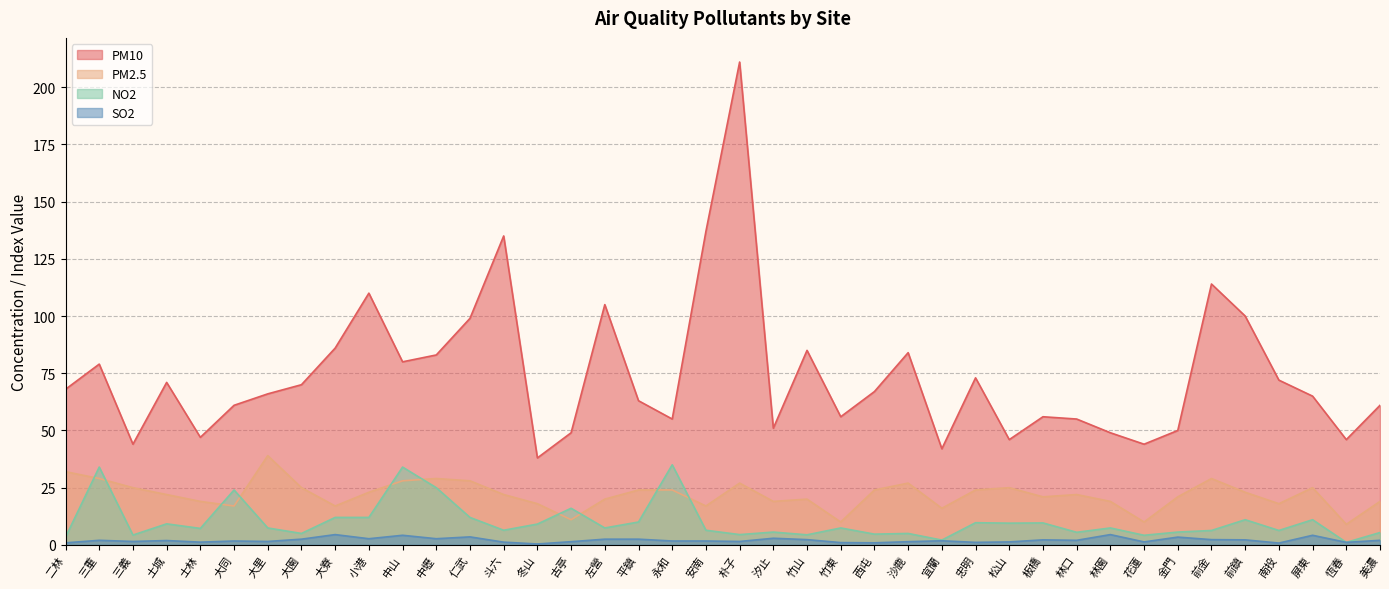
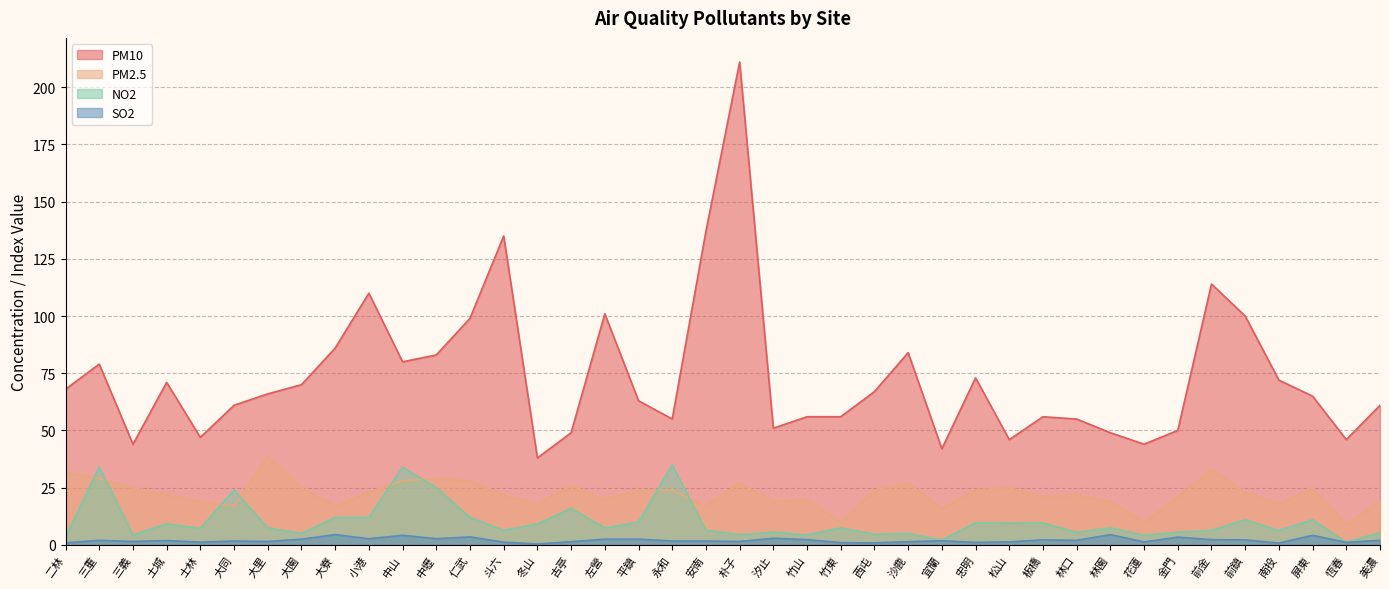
  {
    "PM10": {
      "二林": 68,
      "三重": 79,
      "三義": 44,
      "土城": 71,
      "士林": 47,
      "大同": 61,
      "大里": 66,
      "大園": 70,
      "大寮": 86,
      "小港": 110,
      "中山": 80,
      "中壢": 83,
      "仁武": 99,
      "斗六": 135,
      "冬山": 38,
      "古亭": 49,
-     "左營": 105,
+     "左營": 101,
      "平鎮": 63,
      "永和": 55,
      "安南": 137,
      "朴子": 211,
      "汐止": 51,
-     "竹山": 85,
+     "竹山": 56,
      "竹東": 56,
      "西屯": 67,
      "沙鹿": 84,
      "宜蘭": 42,
      "忠明": 73,
      "松山": 46,
      "板橋": 56,
      "林口": 55,
      "林園": 49,
      "花蓮": 44,
      "金門": 50,
      "前金": 114,
      "前鎮": 100,
      "南投": 72,
      "屏東": 65,
      "恆春": 46,
      "美濃": 61
    },
    "PM2.5": {
      "二林": 32,
      "三重": 29,
      "三義": 25,
      "土城": 22,
      "士林": 19,
      "大同": 17,
      "大里": 39,
      "大園": 25,
      "大寮": 17,
      "小港": 23,
      "中山": 28,
      "中壢": 29,
      "仁武": 28,
      "斗六": 22,
      "冬山": 18,
-     "古亭": 11,
+     "古亭": 26,
      "左營": 20,
      "平鎮": 24,
      "永和": 24,
      "安南": 17,
      "朴子": 27,
      "汐止": 19,
      "竹山": 20,
      "竹東": 10,
      "西屯": 24,
      "沙鹿": 27,
      "宜蘭": 16,
      "忠明": 24,
      "松山": 25,
      "板橋": 21,
      "林口": 22,
      "林園": 19,
      "花蓮": 10,
      "金門": 21,
-     "前金": 29,
+     "前金": 33,
      "前鎮": 23,
      "南投": 18,
      "屏東": 25,
      "恆春": 9,
      "美濃": 19
    }
  }
